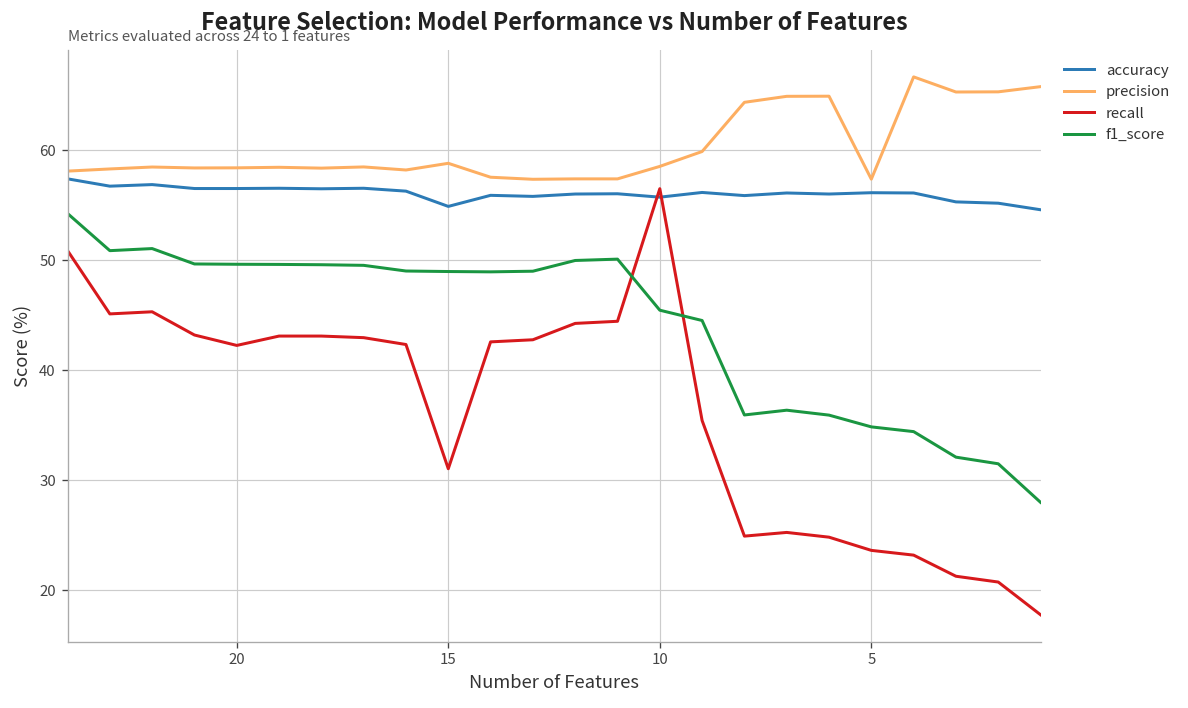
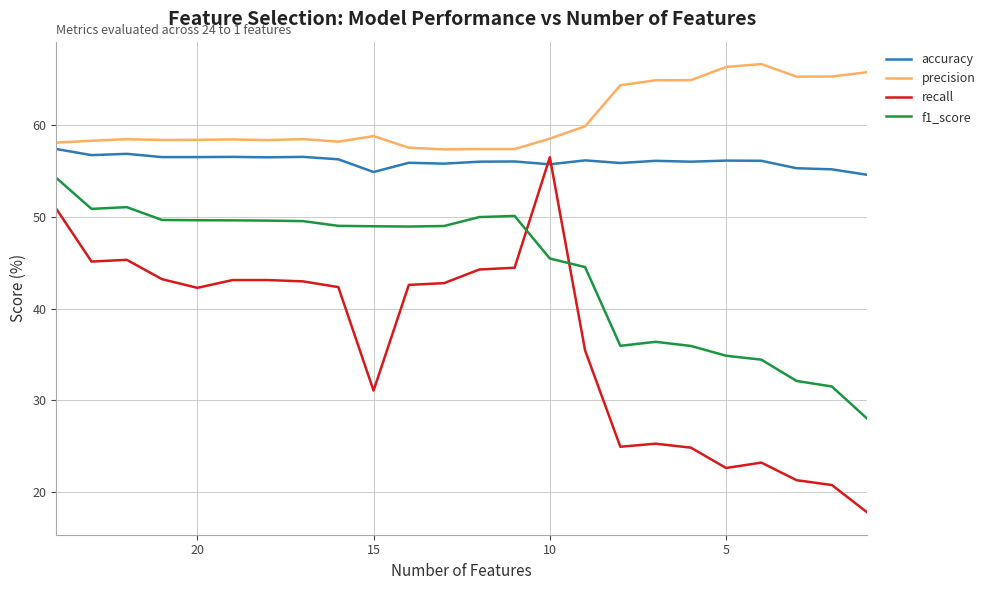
  {
    "accuracy": {
      "20": 57,
      "15": 55,
      "10": 56,
      "5": 56
    },
    "precision": {
      "20": 58,
      "15": 59,
      "10": 59,
-     "5": 57
+     "5": 66
    },
    "recall": {
      "20": 42,
      "15": 31,
      "10": 57,
-     "5": 24
+     "5": 23
    },
    "f1_score": {
      "20": 50,
      "15": 49,
      "10": 45,
      "5": 35
    }
  }
